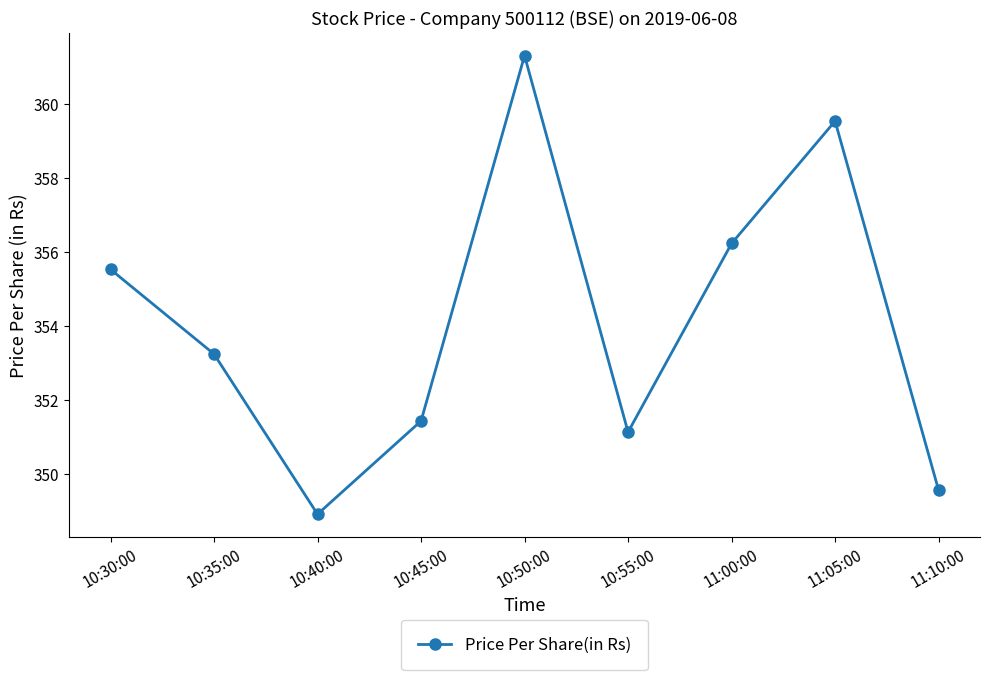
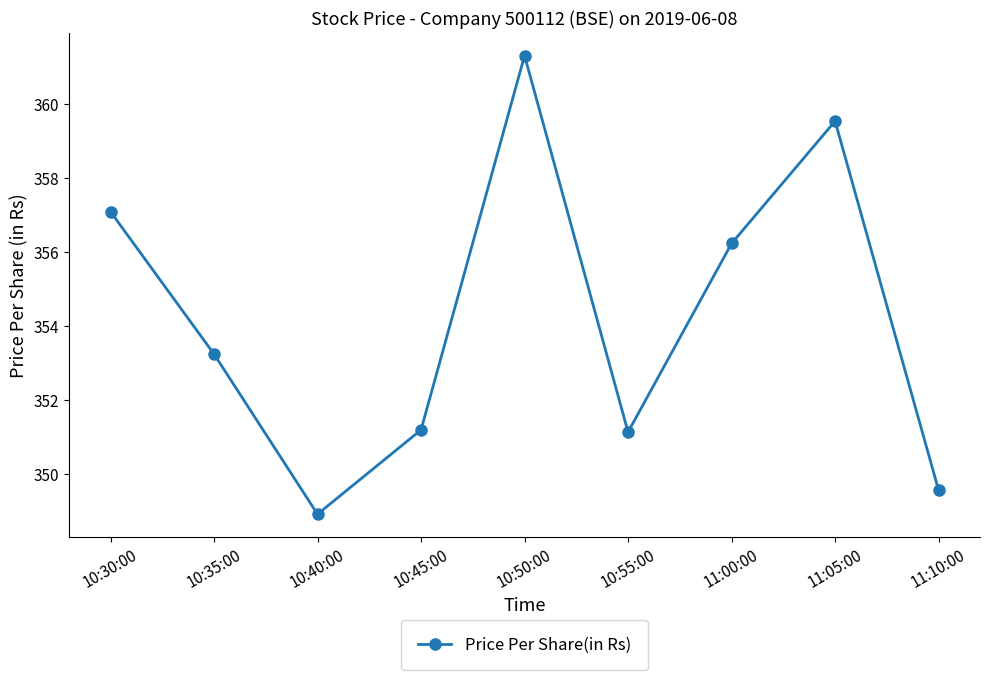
  {
-   "10:30:00": 355.5,
+   "10:30:00": 357.1,
    "10:35:00": 353.2,
    "10:40:00": 348.9,
-   "10:45:00": 351.4,
+   "10:45:00": 351.2,
    "10:50:00": 361.3,
    "10:55:00": 351.1,
    "11:00:00": 356.2,
    "11:05:00": 359.5,
    "11:10:00": 349.6
  }
